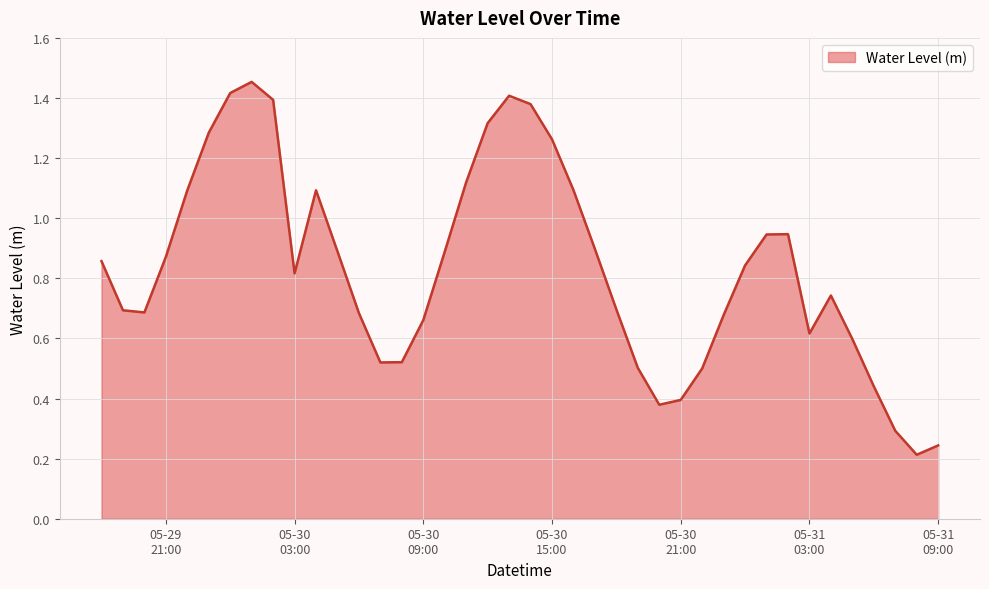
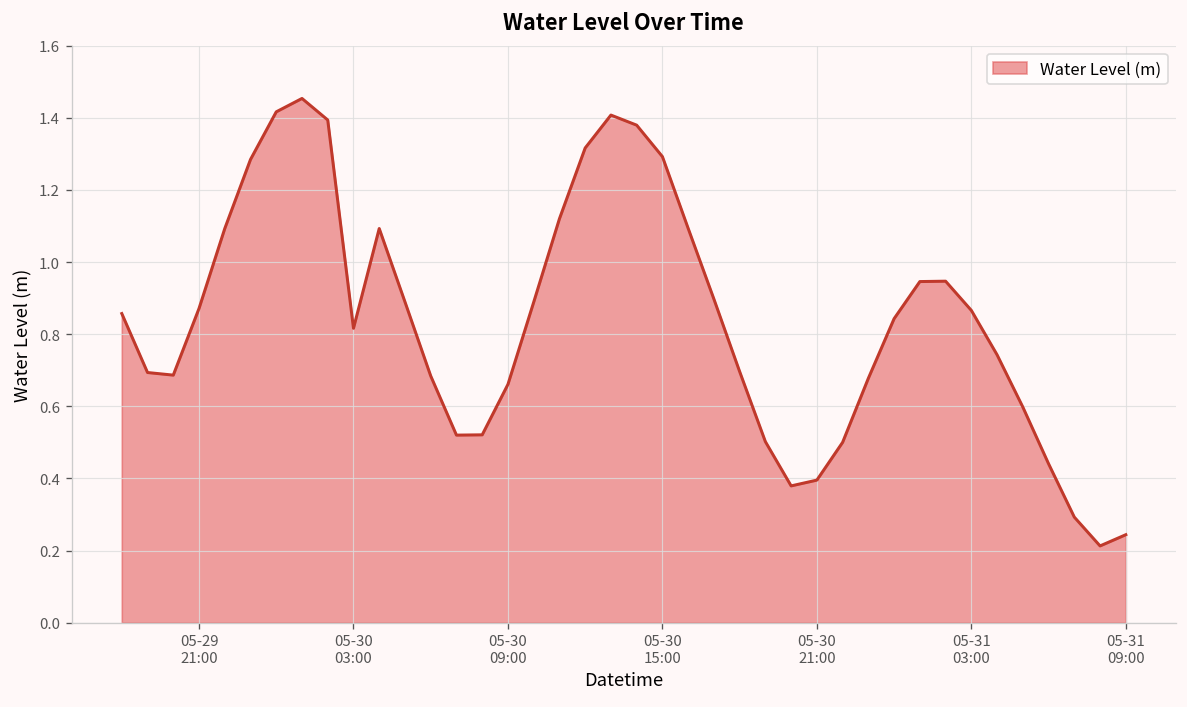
  {
    "05-29 21:00": 0.87,
    "05-30 03:00": 0.82,
    "05-30 09:00": 0.66,
-   "05-30 15:00": 1.26,
+   "05-30 15:00": 1.29,
    "05-30 21:00": 0.40,
-   "05-31 03:00": 0.62,
+   "05-31 03:00": 0.87,
    "05-31 09:00": 0.24
  }
